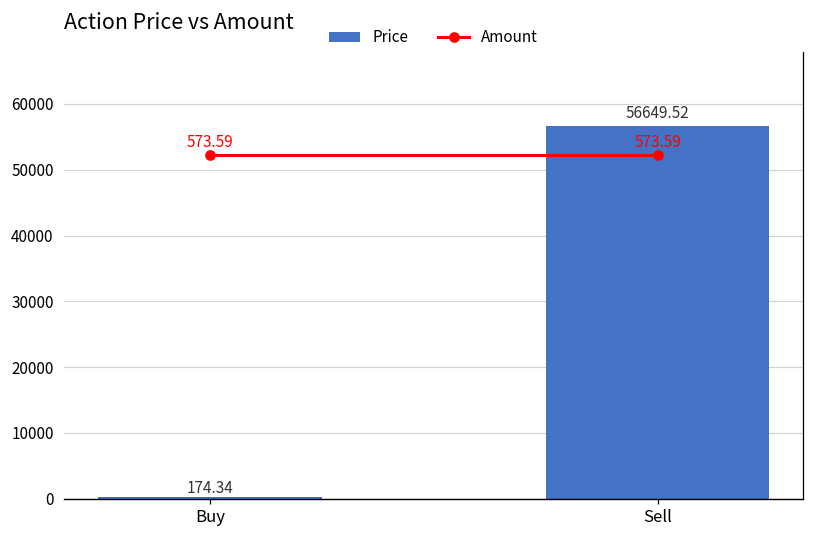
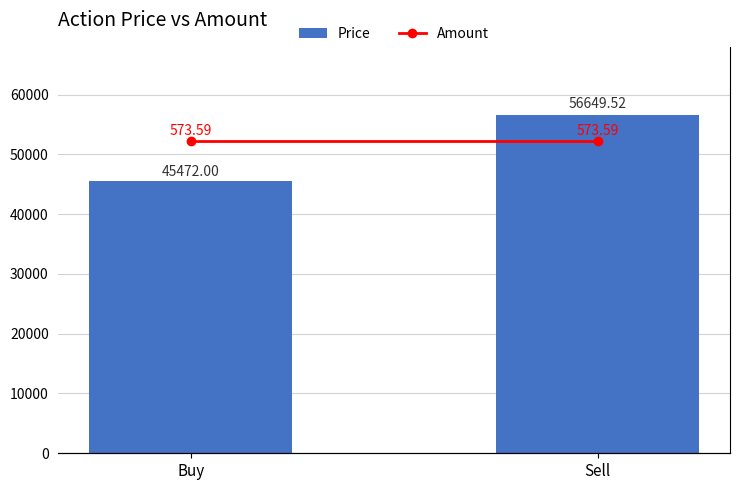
  {
    "Price": {
-     "Buy": 174.34,
+     "Buy": 45472.00,
      "Sell": 56649.52
    },
    "Amount": {
      "Buy": 573.59,
      "Sell": 573.59
    }
  }
